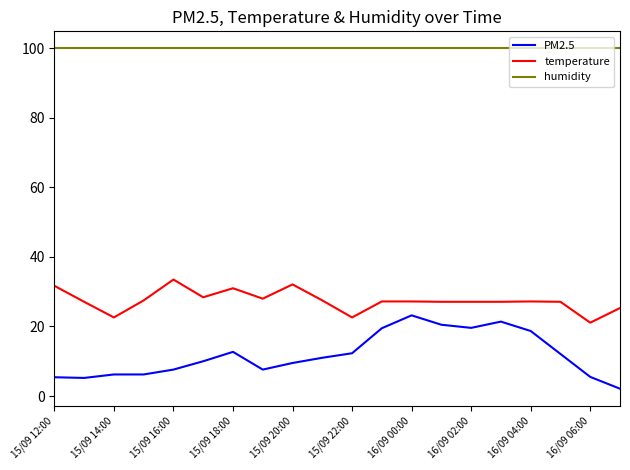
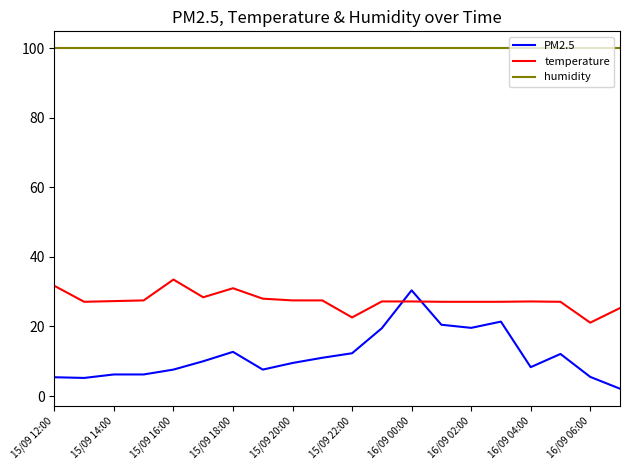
  {
    "PM2.5": {
      "15/09 12:00": 5,
      "15/09 14:00": 6,
      "15/09 16:00": 8,
      "15/09 18:00": 13,
      "15/09 20:00": 10,
      "15/09 22:00": 12,
-     "16/09 00:00": 23,
+     "16/09 00:00": 30,
      "16/09 02:00": 20,
-     "16/09 04:00": 19,
+     "16/09 04:00": 8,
      "16/09 06:00": 6
    },
    "temperature": {
      "15/09 12:00": 32,
-     "15/09 14:00": 23,
+     "15/09 14:00": 27,
      "15/09 16:00": 34,
      "15/09 18:00": 31,
-     "15/09 20:00": 32,
+     "15/09 20:00": 28,
      "15/09 22:00": 23,
      "16/09 00:00": 27,
      "16/09 02:00": 27,
      "16/09 04:00": 27,
      "16/09 06:00": 21
    },
    "humidity": {
      "15/09 12:00": 100,
      "15/09 14:00": 100,
      "15/09 16:00": 100,
      "15/09 18:00": 100,
      "15/09 20:00": 100,
      "15/09 22:00": 100,
      "16/09 00:00": 100,
      "16/09 02:00": 100
    }
  }
